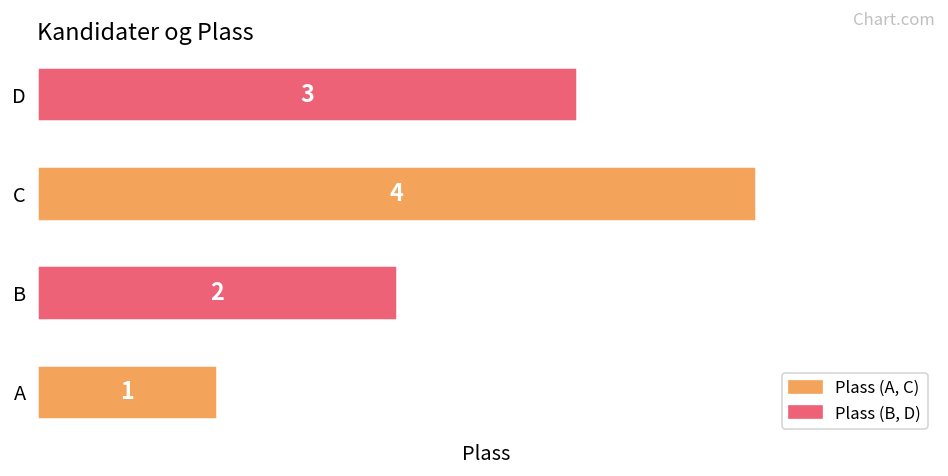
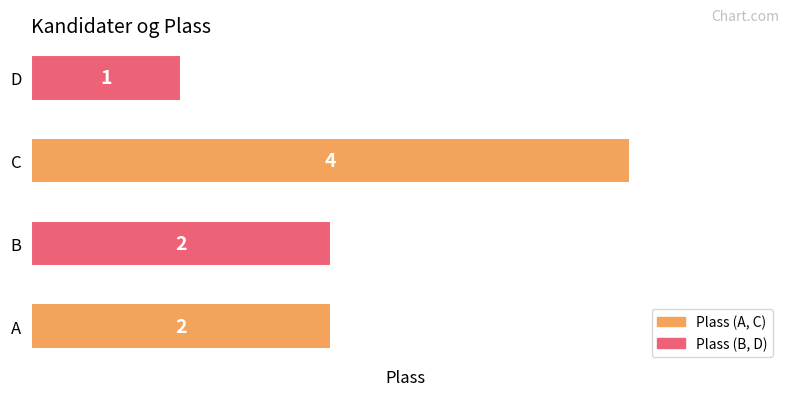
  {
-   "D": 3,
+   "D": 1,
    "C": 4,
    "B": 2,
-   "A": 1
+   "A": 2
  }
